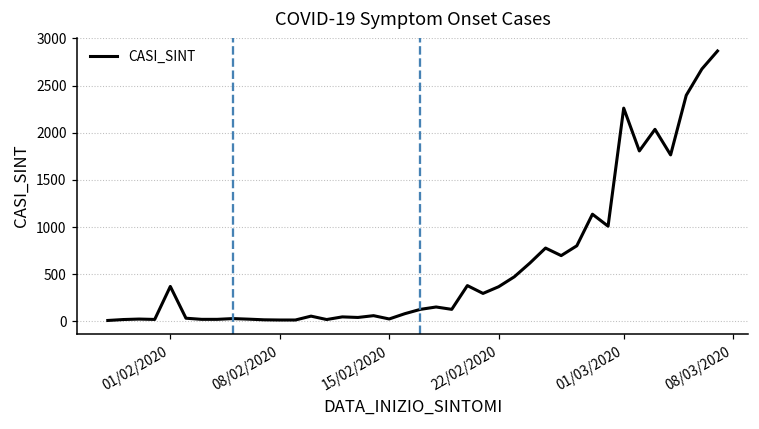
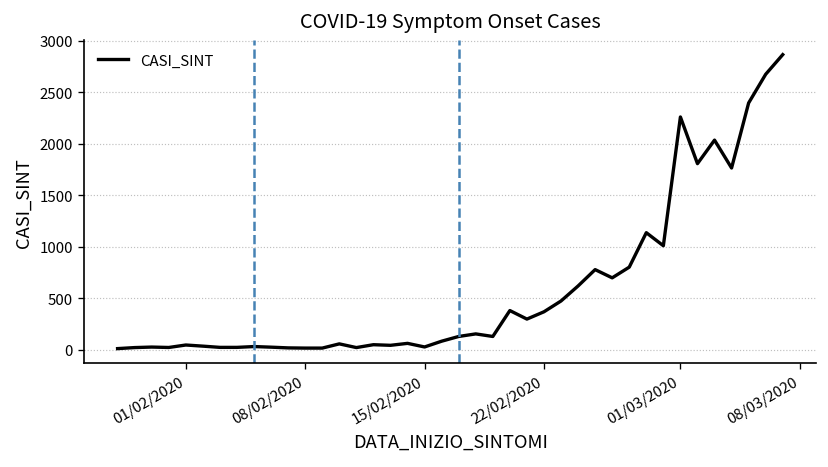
  {
-   "01/02/2020": 400,
+   "01/02/2020": 0,
    "08/02/2020": 0,
    "15/02/2020": 0,
    "22/02/2020": 400,
    "01/03/2020": 2300
  }
